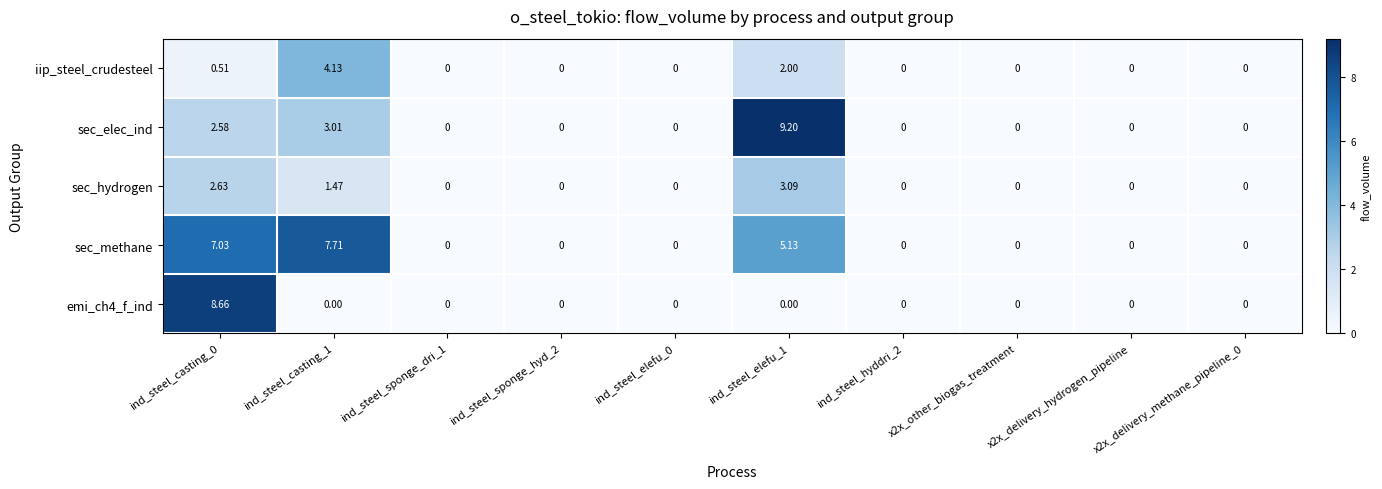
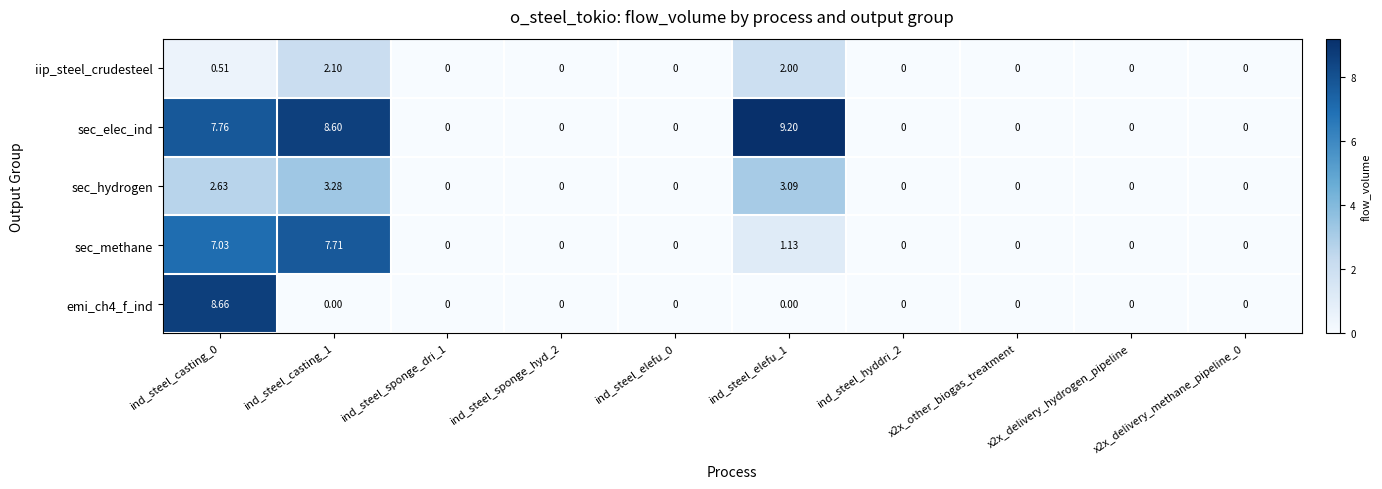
  {
    "iip_steel_crudesteel": {
      "ind_steel_casting_0": 0.51,
-     "ind_steel_casting_1": 4.13,
+     "ind_steel_casting_1": 2.10,
      "ind_steel_sponge_dri_1": 0,
      "ind_steel_sponge_hyd_2": 0,
      "ind_steel_elefu_0": 0,
      "ind_steel_elefu_1": 2.00,
      "ind_steel_hyddri_2": 0,
      "x2x_other_biogas_treatment": 0,
      "x2x_delivery_hydrogen_pipeline": 0,
      "x2x_delivery_methane_pipeline_0": 0
    },
    "sec_elec_ind": {
-     "ind_steel_casting_0": 2.58,
-     "ind_steel_casting_1": 3.01,
+     "ind_steel_casting_0": 7.76,
+     "ind_steel_casting_1": 8.60,
      "ind_steel_sponge_dri_1": 0,
      "ind_steel_sponge_hyd_2": 0,
      "ind_steel_elefu_0": 0,
      "ind_steel_elefu_1": 9.20,
      "ind_steel_hyddri_2": 0,
      "x2x_other_biogas_treatment": 0,
      "x2x_delivery_hydrogen_pipeline": 0,
      "x2x_delivery_methane_pipeline_0": 0
    },
    "sec_hydrogen": {
      "ind_steel_casting_0": 2.63,
-     "ind_steel_casting_1": 1.47,
+     "ind_steel_casting_1": 3.28,
      "ind_steel_sponge_dri_1": 0,
      "ind_steel_sponge_hyd_2": 0,
      "ind_steel_elefu_0": 0,
      "ind_steel_elefu_1": 3.09,
      "ind_steel_hyddri_2": 0,
      "x2x_other_biogas_treatment": 0,
      "x2x_delivery_hydrogen_pipeline": 0,
      "x2x_delivery_methane_pipeline_0": 0
    },
    "sec_methane": {
      "ind_steel_casting_0": 7.03,
      "ind_steel_casting_1": 7.71,
      "ind_steel_sponge_dri_1": 0,
      "ind_steel_sponge_hyd_2": 0,
      "ind_steel_elefu_0": 0,
-     "ind_steel_elefu_1": 5.13,
+     "ind_steel_elefu_1": 1.13,
      "ind_steel_hyddri_2": 0,
      "x2x_other_biogas_treatment": 0,
      "x2x_delivery_hydrogen_pipeline": 0,
      "x2x_delivery_methane_pipeline_0": 0
    },
    "emi_ch4_f_ind": {
      "ind_steel_casting_0": 8.66,
      "ind_steel_casting_1": 0.00,
      "ind_steel_sponge_dri_1": 0,
      "ind_steel_sponge_hyd_2": 0,
      "ind_steel_elefu_0": 0,
      "ind_steel_elefu_1": 0.00,
      "ind_steel_hyddri_2": 0,
      "x2x_other_biogas_treatment": 0,
      "x2x_delivery_hydrogen_pipeline": 0,
      "x2x_delivery_methane_pipeline_0": 0
    }
  }
